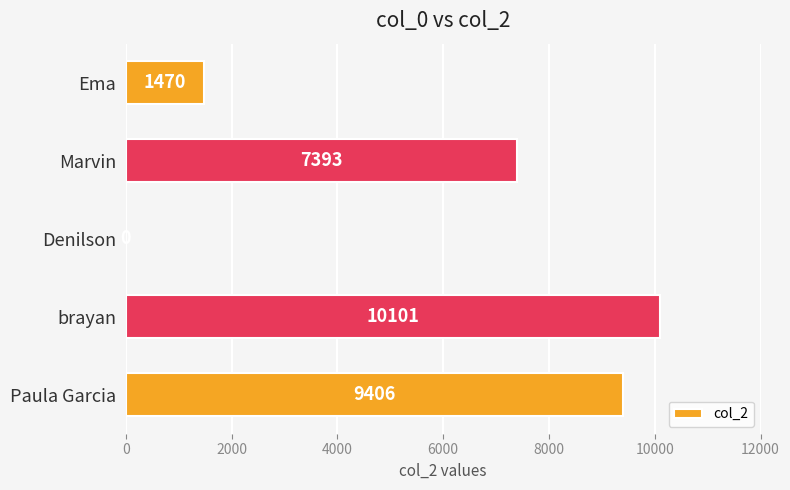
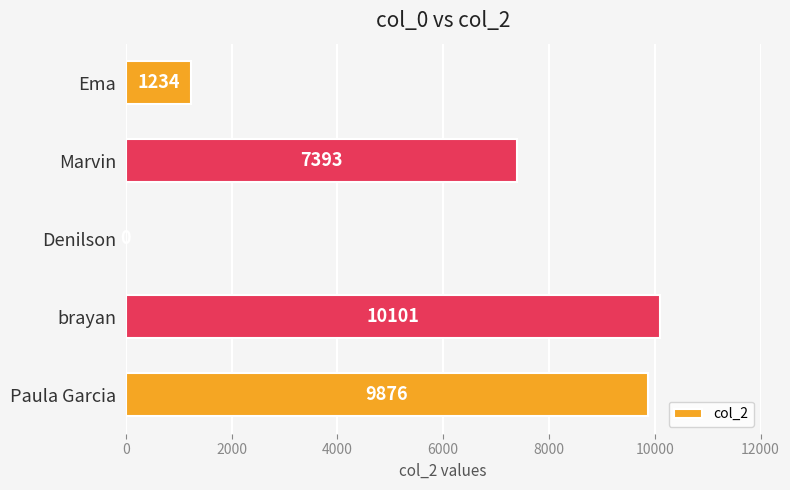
  {
-   "Ema": 1470,
+   "Ema": 1234,
    "Marvin": 7393,
    "brayan": 10101,
-   "Paula Garcia": 9406
+   "Paula Garcia": 9876
  }
